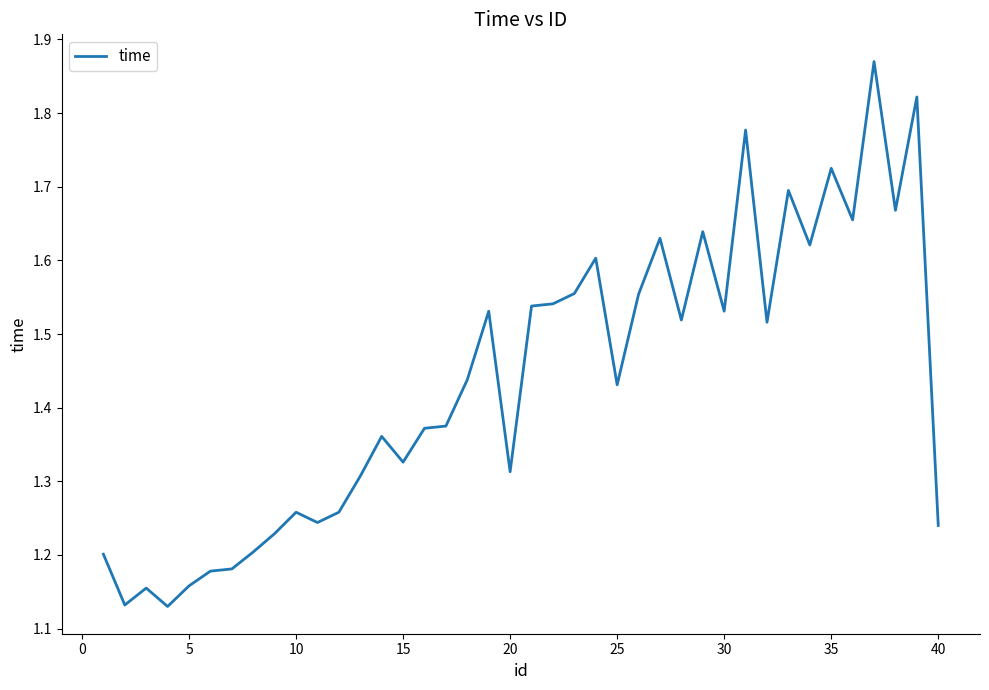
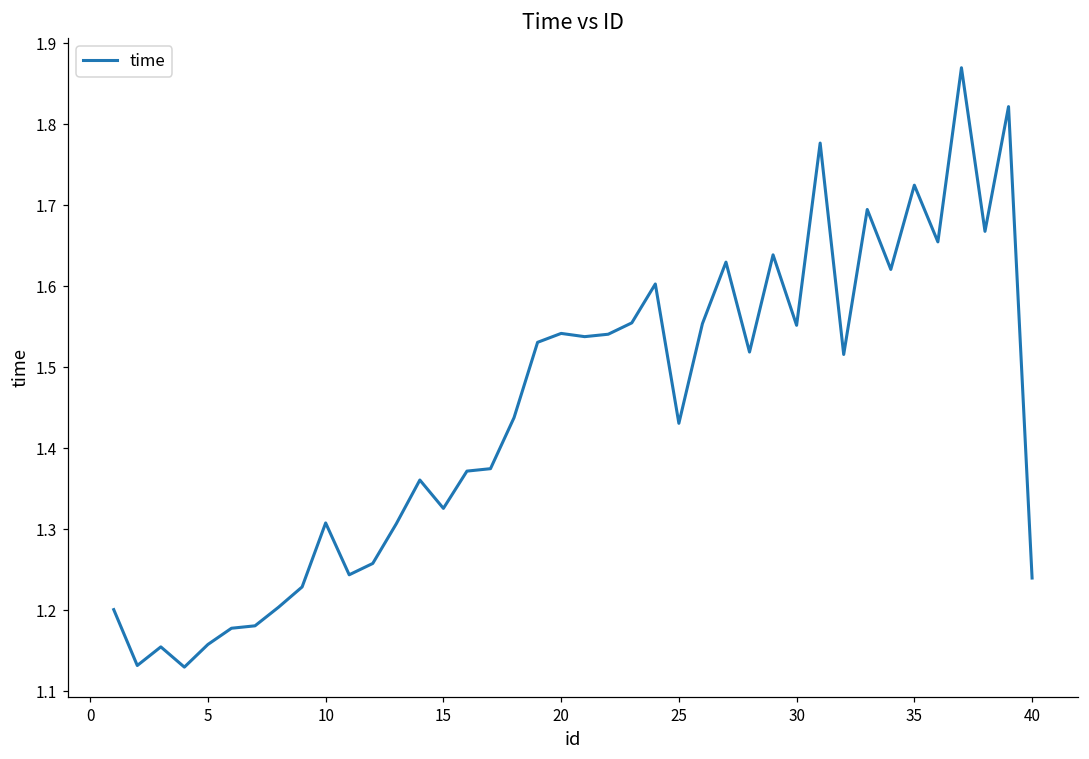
  {
    "5": 1.16,
-   "10": 1.26,
+   "10": 1.31,
    "15": 1.33,
-   "20": 1.31,
+   "20": 1.54,
    "25": 1.43,
-   "30": 1.53,
+   "30": 1.55,
    "35": 1.73,
    "40": 1.24
  }
